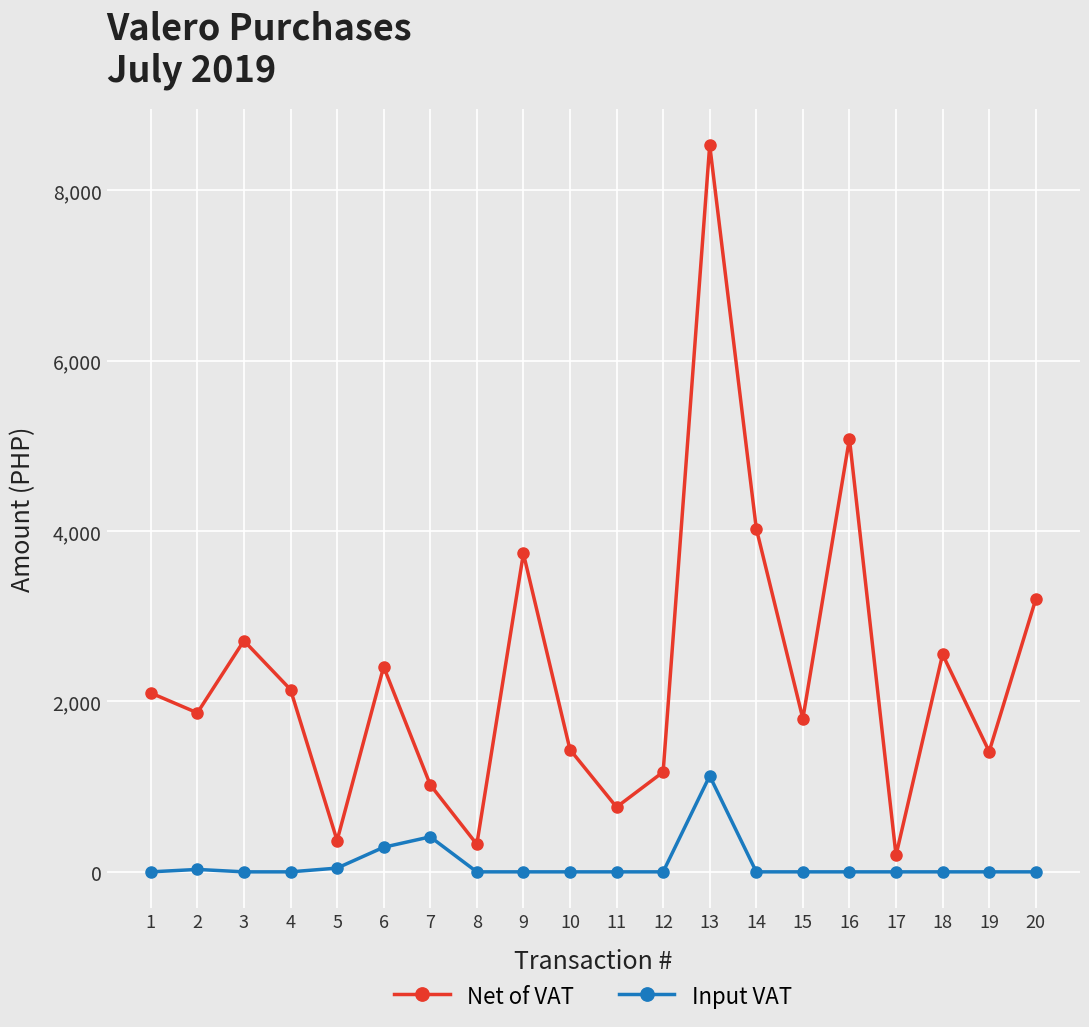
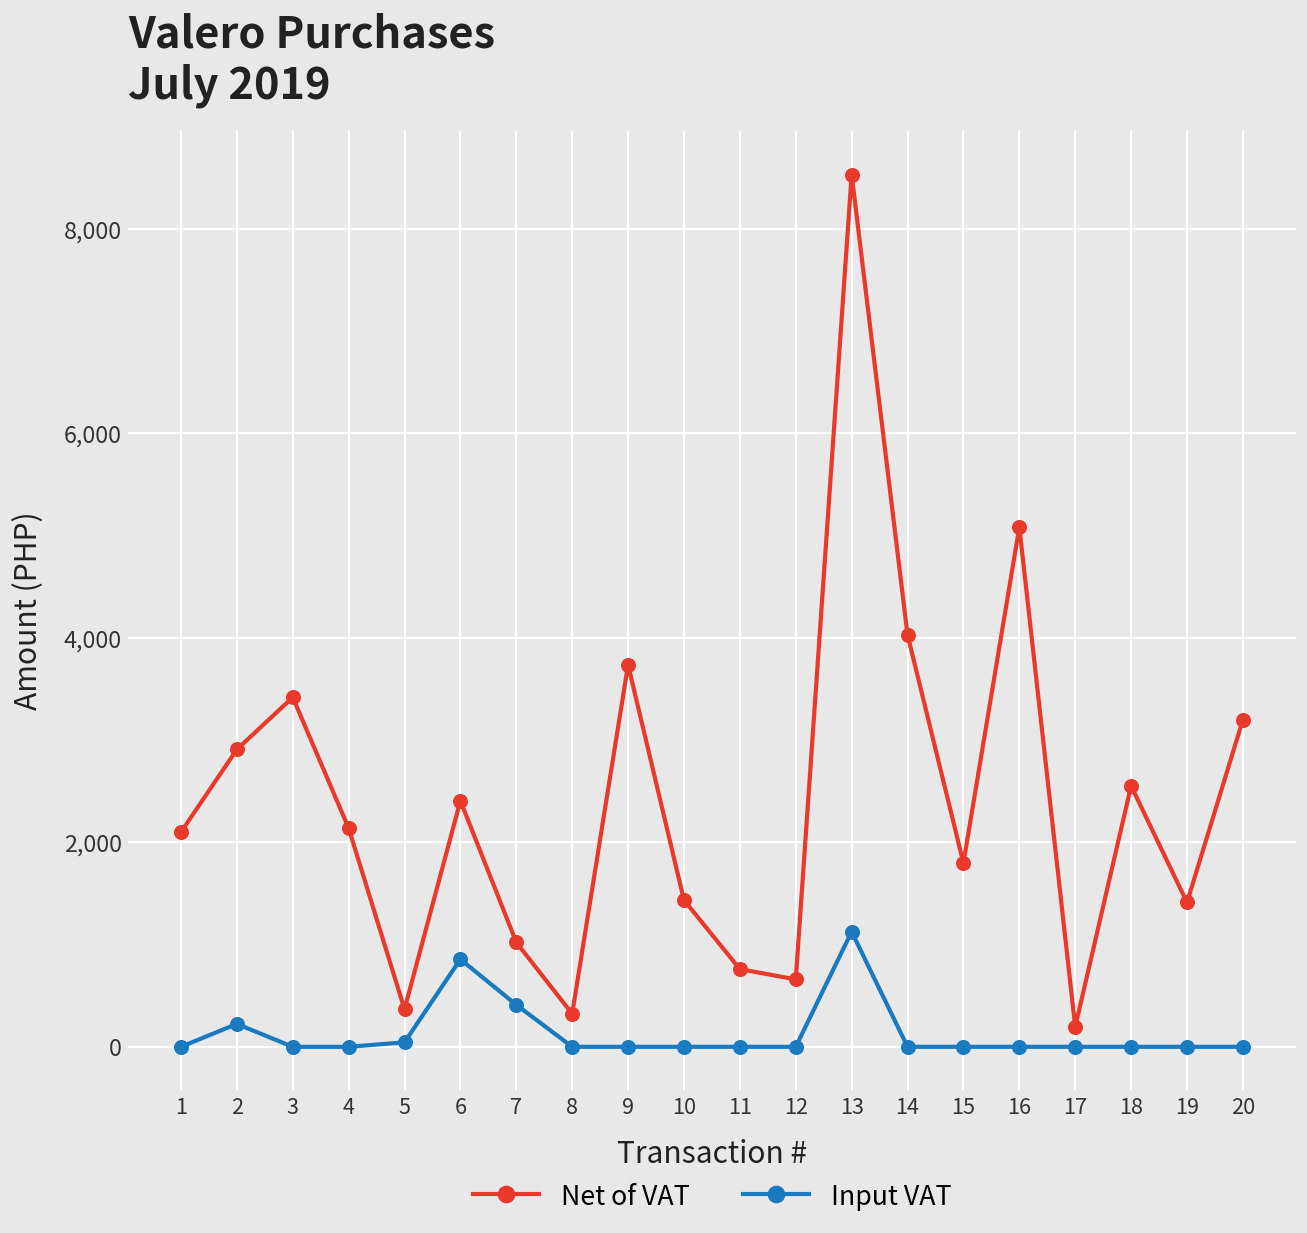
  {
    "Net of VAT": {
      "1": "2,100",
-     "2": "1,900",
-     "3": "2,700",
+     "2": "2,900",
+     "3": "3,400",
      "4": "2,100",
      "5": "400",
      "6": "2,400",
      "7": "1,000",
      "8": "300",
      "9": "3,700",
      "10": "1,400",
      "11": "800",
-     "12": "1,200",
+     "12": "700",
      "13": "8,500",
      "14": "4,000",
      "15": "1,800",
      "16": "5,100",
      "17": "200",
      "18": "2,600",
      "19": "1,400",
      "20": "3,200"
    },
    "Input VAT": {
      "1": "0",
-     "2": "0",
+     "2": "200",
      "3": "0",
      "4": "0",
      "5": "0",
-     "6": "300",
+     "6": "900",
      "7": "400",
      "8": "0",
      "9": "0",
      "10": "0",
      "11": "0",
      "12": "0",
      "13": "1,100",
      "14": "0",
      "15": "0",
      "16": "0",
      "17": "0",
      "18": "0",
      "19": "0",
      "20": "0"
    }
  }
